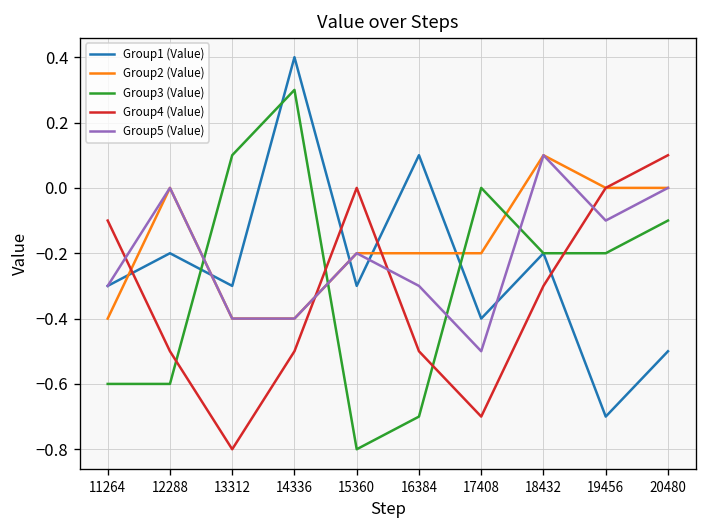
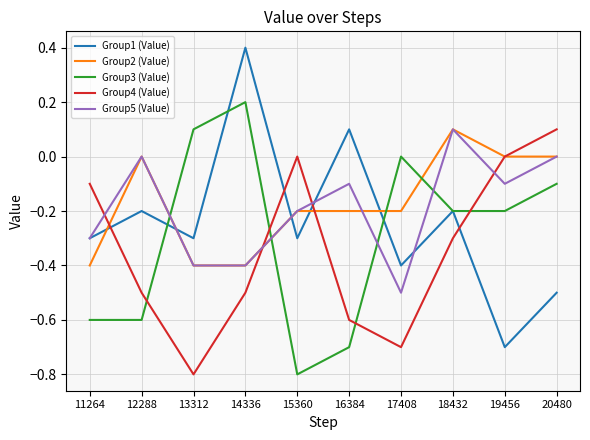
  {
    "Group1 (Value)": {
      "12288": -0.2,
      "13312": -0.3,
      "14336": 0.4,
      "15360": -0.3,
      "16384": 0.1,
      "17408": -0.4,
      "19456": -0.7,
      "20480": -0.5
    },
    "Group2 (Value)": {
      "11264": -0.4,
      "16384": -0.2,
      "17408": -0.2
    },
    "Group3 (Value)": {
      "11264": -0.6,
      "12288": -0.6,
      "13312": 0.1,
-     "14336": 0.3,
+     "14336": 0.2,
      "15360": -0.8,
      "16384": -0.7,
      "17408": 0.0,
      "19456": -0.2,
      "20480": -0.1
    },
    "Group4 (Value)": {
      "11264": -0.1,
      "12288": -0.5,
      "13312": -0.8,
      "14336": -0.5,
      "15360": 0.0,
-     "16384": -0.5,
+     "16384": -0.6,
      "17408": -0.7,
      "18432": -0.3,
      "20480": 0.1
    },
    "Group5 (Value)": {
-     "16384": -0.3,
+     "16384": -0.1,
      "17408": -0.5,
      "19456": -0.1
    }
  }
